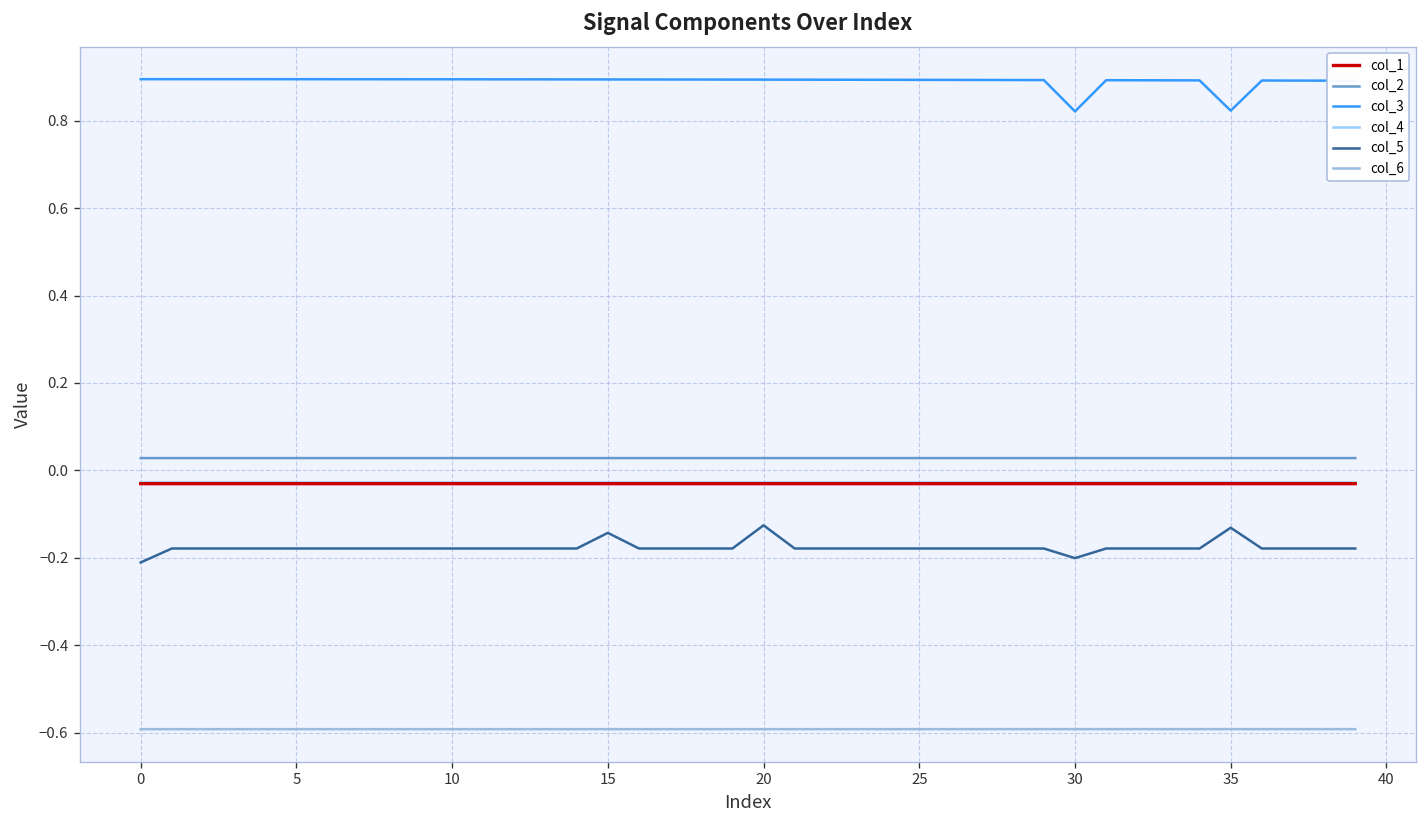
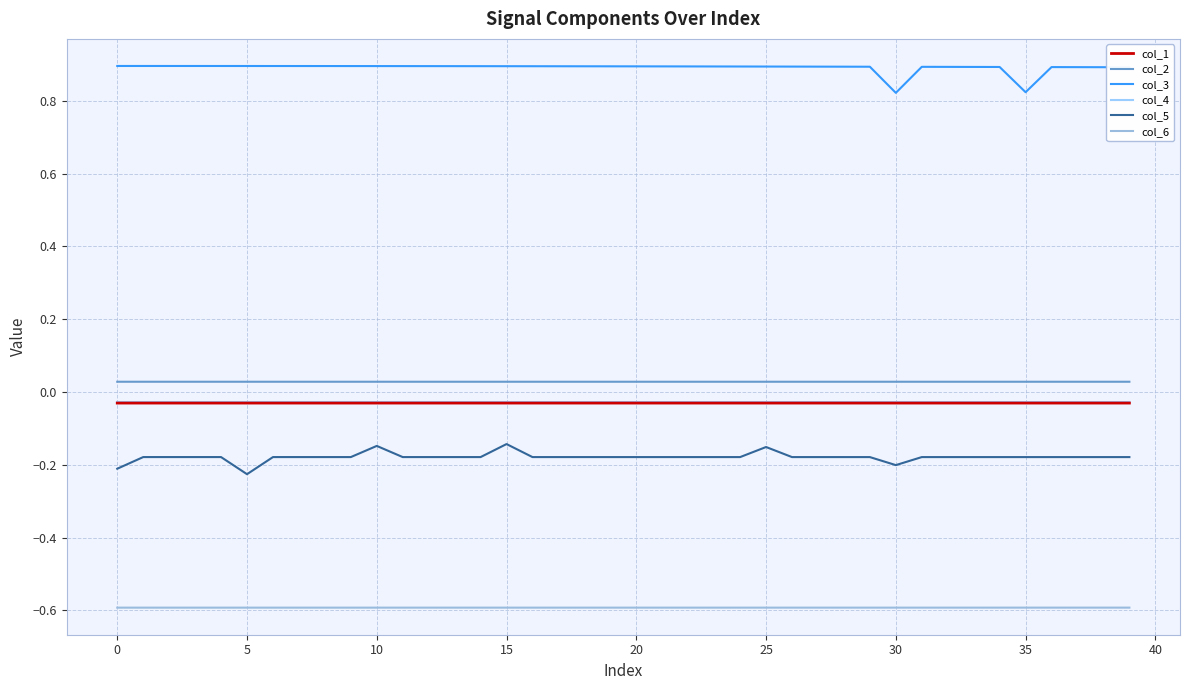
  {
    "col_2": {
      "0": 0.03,
      "5": 0.03,
      "10": 0.03,
      "15": 0.03,
      "20": 0.03,
      "25": 0.03,
      "30": 0.03,
      "35": 0.03
    },
    "col_3": {
      "0": 0.90,
      "5": 0.90,
      "10": 0.90,
      "15": 0.89,
      "20": 0.89,
      "25": 0.89,
      "30": 0.82,
      "35": 0.82
    },
    "col_5": {
      "0": -0.21,
-     "5": -0.18,
-     "10": -0.18,
+     "5": -0.23,
+     "10": -0.15,
      "15": -0.14,
-     "20": -0.13,
-     "25": -0.18,
+     "20": -0.18,
+     "25": -0.15,
      "30": -0.20,
-     "35": -0.13
+     "35": -0.18
    }
  }
